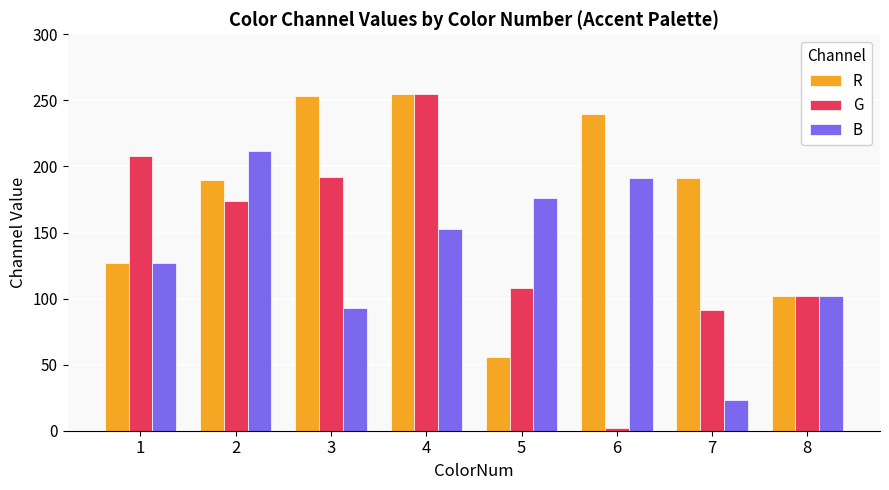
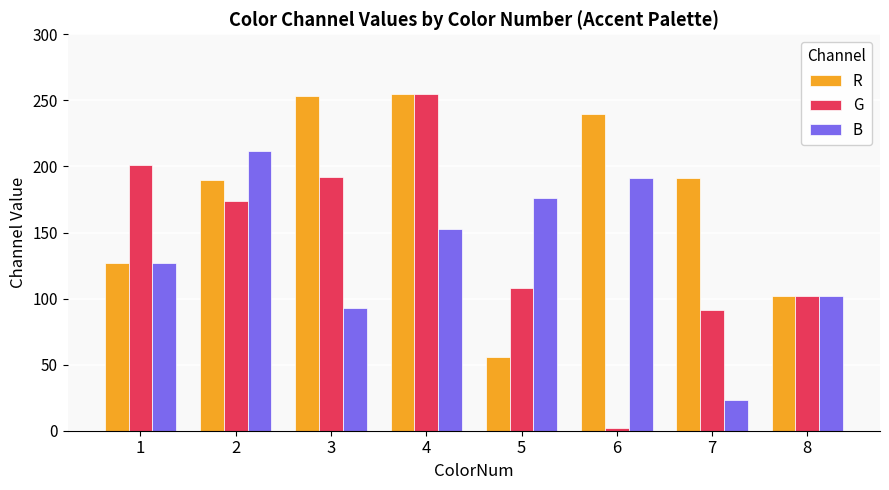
  {
    "R": {
      "1": 127,
      "2": 190,
      "3": 253,
      "4": 255,
      "5": 56,
      "6": 240,
      "7": 191,
      "8": 102
    },
    "G": {
-     "1": 208,
+     "1": 201,
      "2": 174,
      "3": 192,
      "4": 255,
      "5": 108,
      "6": 2,
      "7": 91,
      "8": 102
    },
    "B": {
      "1": 127,
      "2": 212,
      "3": 93,
      "4": 153,
      "5": 176,
      "6": 191,
      "7": 23,
      "8": 102
    }
  }
